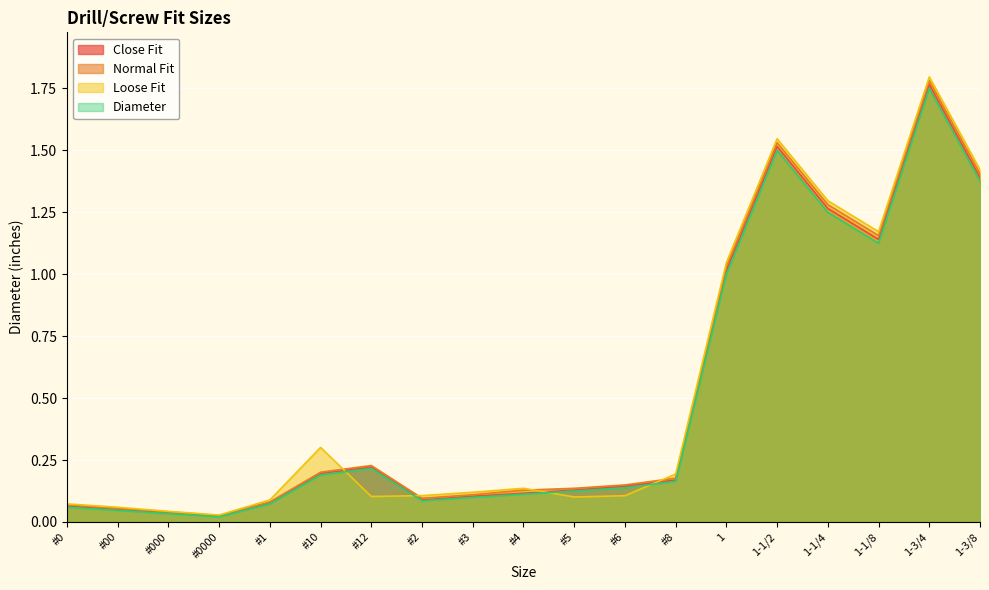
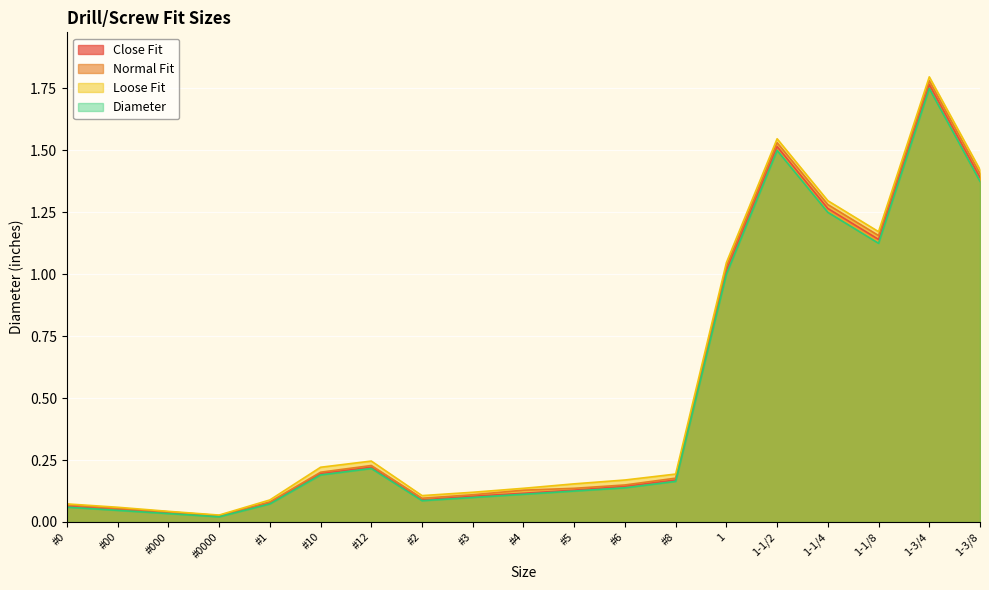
  {
    "Loose Fit": {
-     "#10": 0.30,
-     "#12": 0.10,
+     "#10": 0.22,
+     "#12": 0.25,
      "#2": 0.11,
-     "#5": 0.10,
-     "#6": 0.11,
+     "#5": 0.15,
+     "#6": 0.17,
      "#8": 0.19,
      "1": 1.05,
      "1-1/2": 1.55,
      "1-1/4": 1.30,
      "1-1/8": 1.17,
      "1-3/4": 1.80,
      "1-3/8": 1.42
    },
    "Diameter": {
      "1": 1.00,
      "1-1/2": 1.50,
      "1-1/4": 1.25,
      "1-1/8": 1.13,
      "1-3/4": 1.75,
      "1-3/8": 1.38
    }
  }
